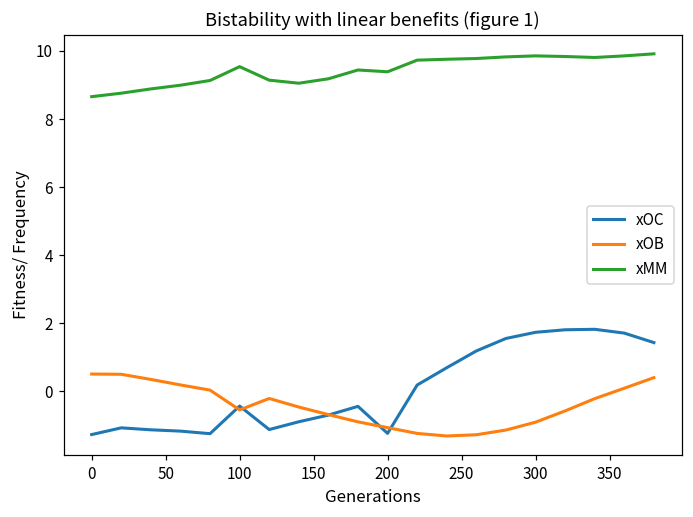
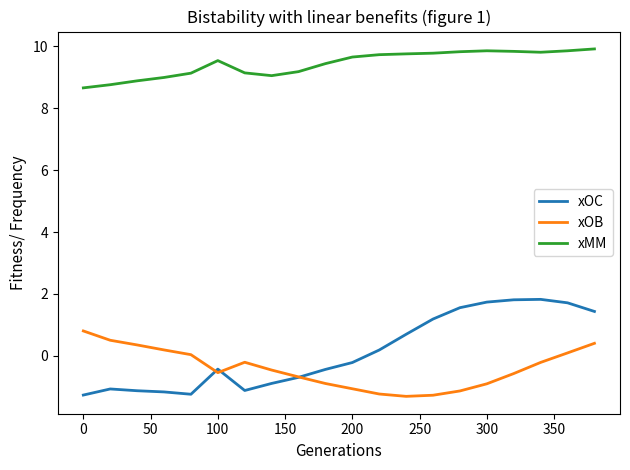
  {
    "xOC": {
      "0": -1.3,
      "100": -0.4,
-     "200": -1.2,
+     "200": -0.2,
      "300": 1.7
    },
    "xOB": {
-     "0": 0.5,
+     "0": 0.8,
      "100": -0.5,
      "200": -1.1,
      "300": -0.9
    },
    "xMM": {
      "0": 8.7,
      "100": 9.5,
-     "200": 9.4,
+     "200": 9.7,
      "300": 9.9
    }
  }
